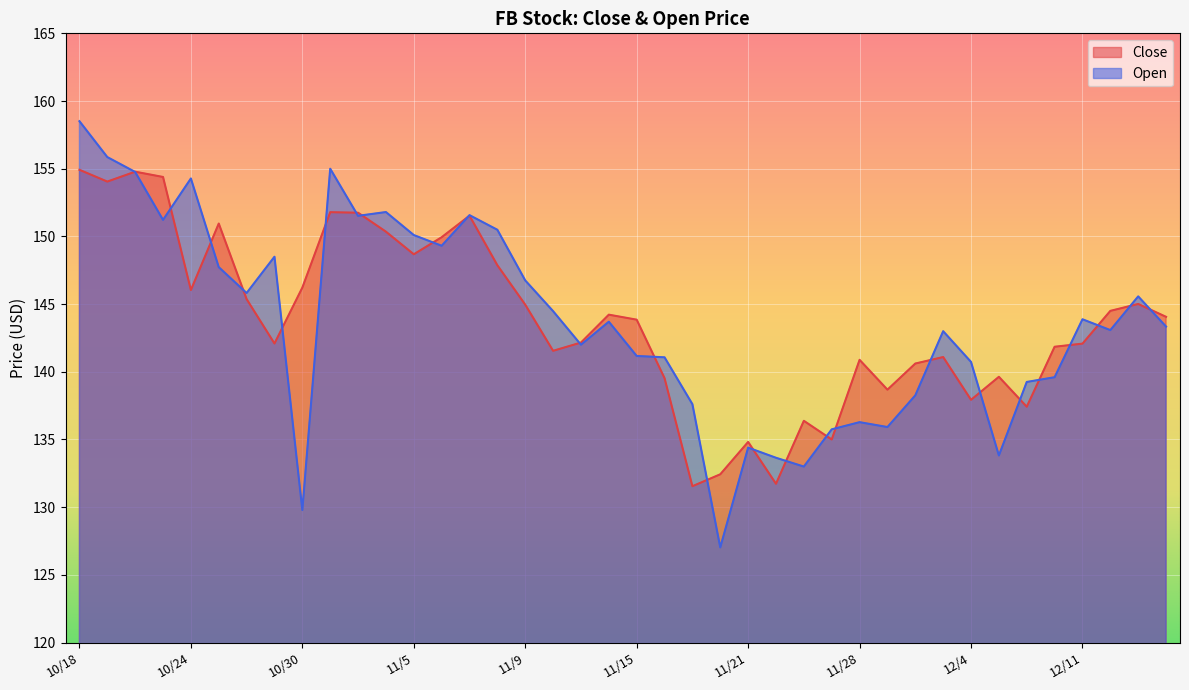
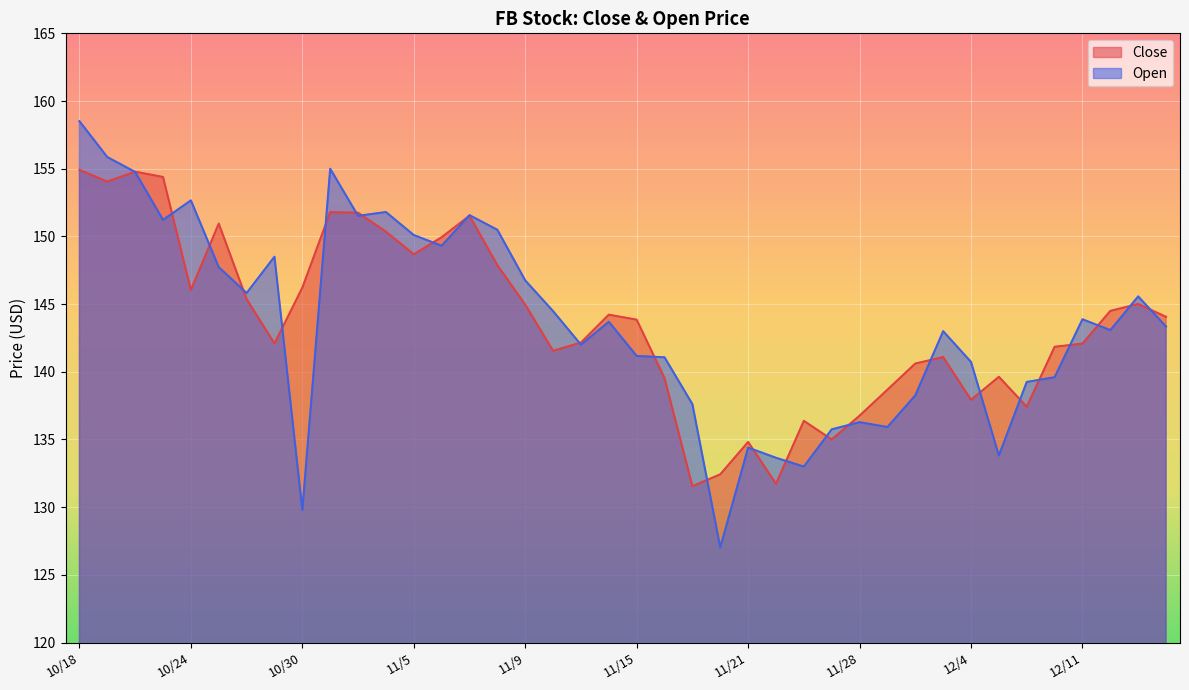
  {
    "Close": {
      "10/18": 154.9,
      "10/24": 146.0,
      "10/30": 146.2,
      "11/5": 148.7,
      "11/9": 145.0,
      "11/15": 143.9,
      "11/21": 134.8,
-     "11/28": 140.9,
+     "11/28": 136.8,
      "12/4": 137.9,
      "12/11": 142.1
    },
    "Open": {
      "10/18": 158.5,
-     "10/24": 154.3,
+     "10/24": 152.7,
      "10/30": 129.8,
      "11/5": 150.1,
      "11/9": 146.8,
      "11/15": 141.2,
      "11/21": 134.4,
      "11/28": 136.3,
      "12/4": 140.7,
      "12/11": 143.9
    }
  }
